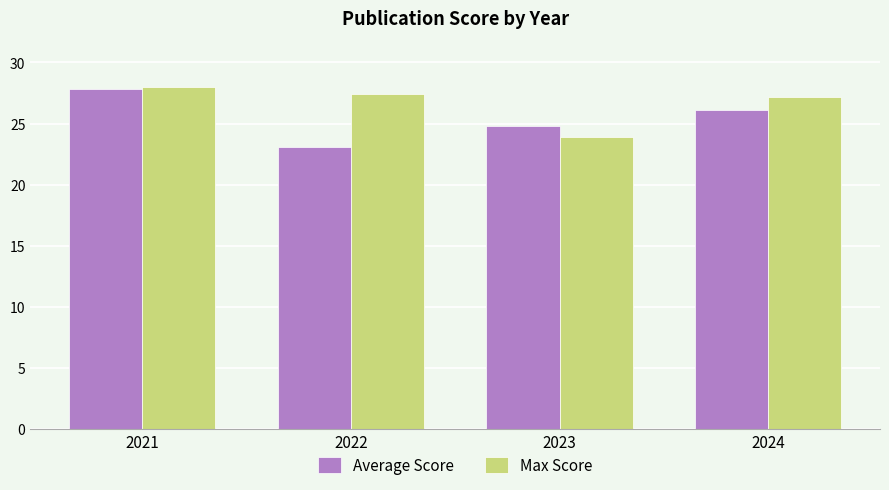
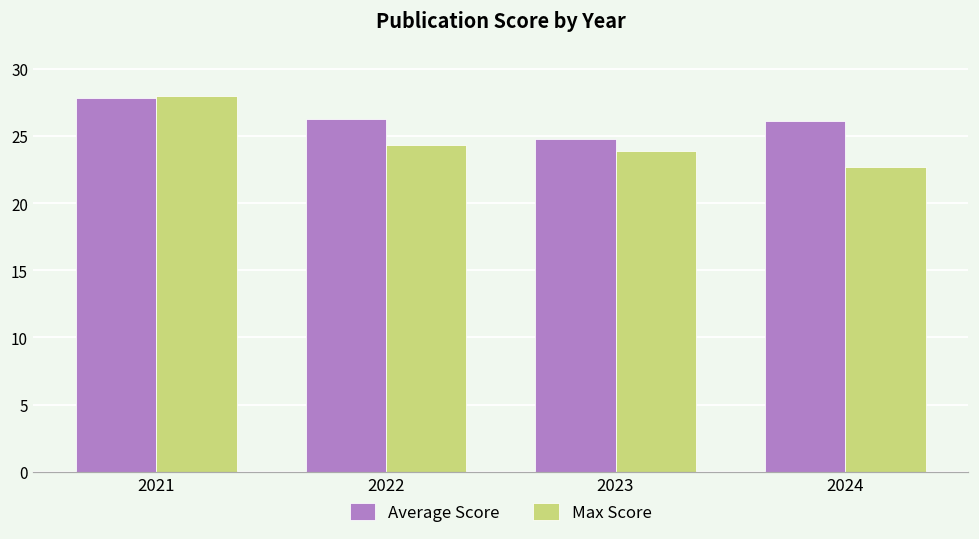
  {
    "Average Score": {
      "2021": 27.8,
-     "2022": 23.1,
+     "2022": 26.2,
      "2023": 24.8,
      "2024": 26.1
    },
    "Max Score": {
      "2021": 28.0,
-     "2022": 27.4,
+     "2022": 24.3,
      "2023": 23.9,
-     "2024": 27.2
+     "2024": 22.7
    }
  }
